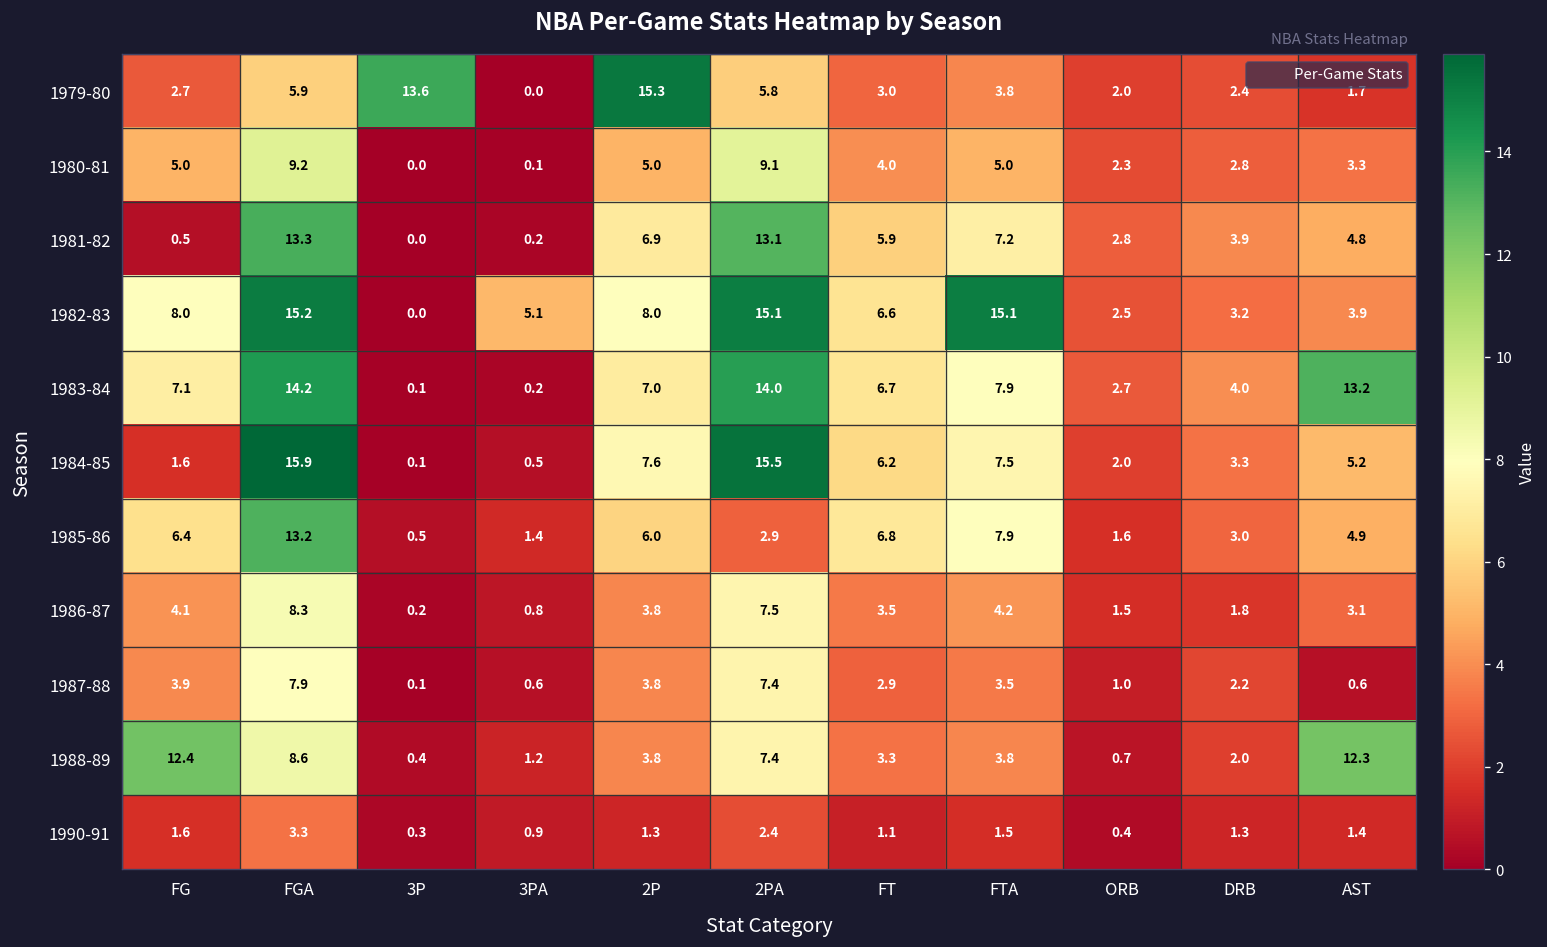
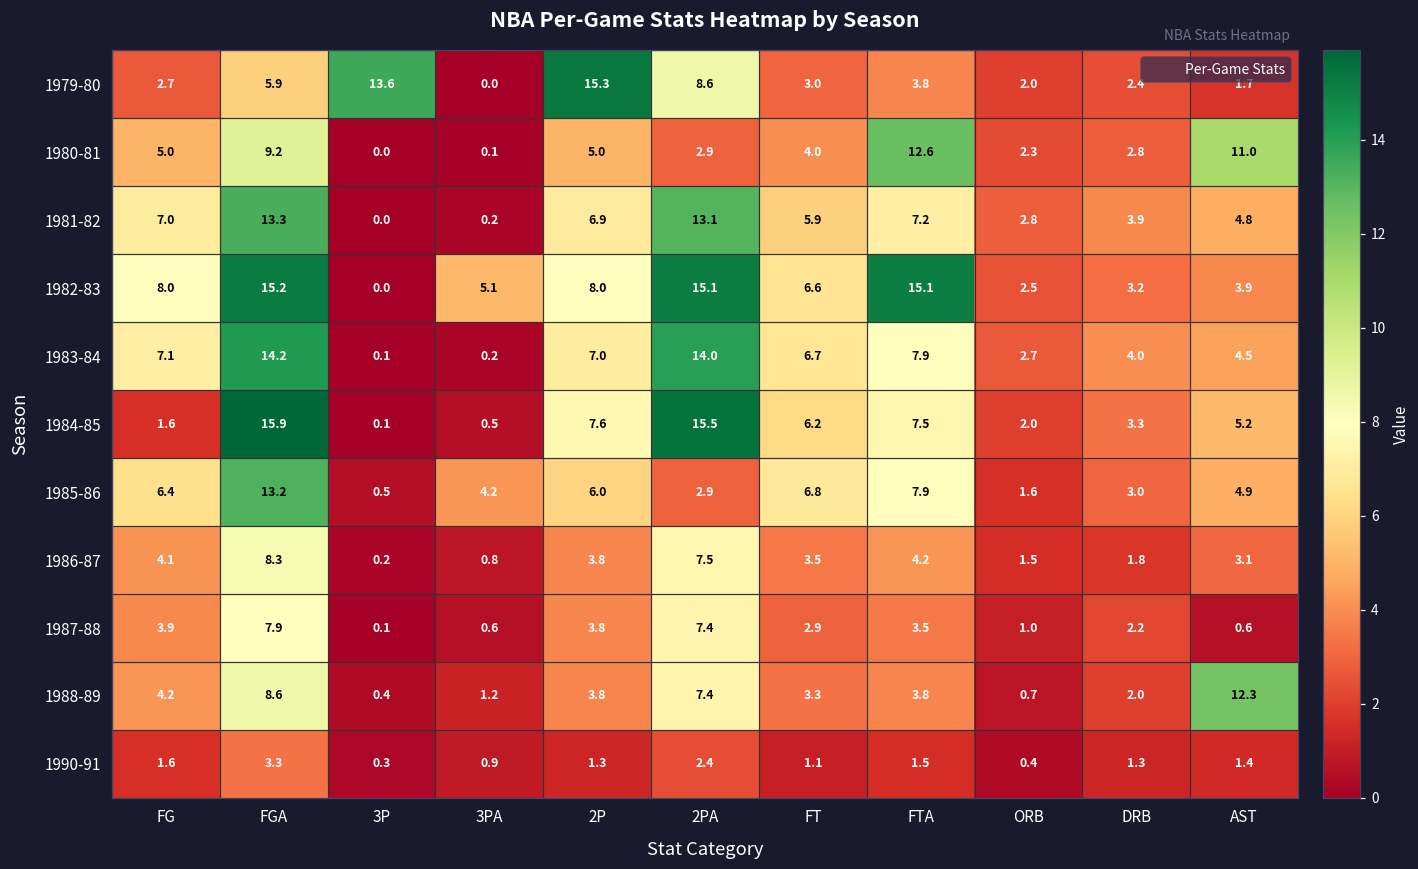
  {
    "1979-80": {
      "FG": 2.7,
      "FGA": 5.9,
      "3P": 13.6,
      "3PA": 0.0,
      "2P": 15.3,
-     "2PA": 5.8,
+     "2PA": 8.6,
      "FT": 3.0,
      "FTA": 3.8,
      "ORB": 2.0
    },
    "1980-81": {
      "FG": 5.0,
      "FGA": 9.2,
      "3P": 0.0,
      "3PA": 0.1,
      "2P": 5.0,
-     "2PA": 9.1,
+     "2PA": 2.9,
      "FT": 4.0,
-     "FTA": 5.0,
+     "FTA": 12.6,
      "ORB": 2.3,
      "DRB": 2.8,
-     "AST": 3.3
+     "AST": 11.0
    },
    "1981-82": {
-     "FG": 0.5,
+     "FG": 7.0,
      "FGA": 13.3,
      "3P": 0.0,
      "3PA": 0.2,
      "2P": 6.9,
      "2PA": 13.1,
      "FT": 5.9,
      "FTA": 7.2,
      "ORB": 2.8,
      "DRB": 3.9,
      "AST": 4.8
    },
    "1982-83": {
      "FG": 8.0,
      "FGA": 15.2,
      "3P": 0.0,
      "3PA": 5.1,
      "2P": 8.0,
      "2PA": 15.1,
      "FT": 6.6,
      "FTA": 15.1,
      "ORB": 2.5,
      "DRB": 3.2,
      "AST": 3.9
    },
    "1983-84": {
      "FG": 7.1,
      "FGA": 14.2,
      "3P": 0.1,
      "3PA": 0.2,
      "2P": 7.0,
      "2PA": 14.0,
      "FT": 6.7,
      "FTA": 7.9,
      "ORB": 2.7,
      "DRB": 4.0,
-     "AST": 13.2
+     "AST": 4.5
    },
    "1984-85": {
      "FG": 1.6,
      "FGA": 15.9,
      "3P": 0.1,
      "3PA": 0.5,
      "2P": 7.6,
      "2PA": 15.5,
      "FT": 6.2,
      "FTA": 7.5,
      "ORB": 2.0,
      "DRB": 3.3,
      "AST": 5.2
    },
    "1985-86": {
      "FG": 6.4,
      "FGA": 13.2,
      "3P": 0.5,
-     "3PA": 1.4,
+     "3PA": 4.2,
      "2P": 6.0,
      "2PA": 2.9,
      "FT": 6.8,
      "FTA": 7.9,
      "ORB": 1.6,
      "DRB": 3.0,
      "AST": 4.9
    },
    "1986-87": {
      "FG": 4.1,
      "FGA": 8.3,
      "3P": 0.2,
      "3PA": 0.8,
      "2P": 3.8,
      "2PA": 7.5,
      "FT": 3.5,
      "FTA": 4.2,
      "ORB": 1.5,
      "DRB": 1.8,
      "AST": 3.1
    },
    "1987-88": {
      "FG": 3.9,
      "FGA": 7.9,
      "3P": 0.1,
      "3PA": 0.6,
      "2P": 3.8,
      "2PA": 7.4,
      "FT": 2.9,
      "FTA": 3.5,
      "ORB": 1.0,
      "DRB": 2.2,
      "AST": 0.6
    },
    "1988-89": {
-     "FG": 12.4,
+     "FG": 4.2,
      "FGA": 8.6,
      "3P": 0.4,
      "3PA": 1.2,
      "2P": 3.8,
      "2PA": 7.4,
      "FT": 3.3,
      "FTA": 3.8,
      "ORB": 0.7,
      "DRB": 2.0,
      "AST": 12.3
    },
    "1990-91": {
      "FG": 1.6,
      "FGA": 3.3,
      "3P": 0.3,
      "3PA": 0.9,
      "2P": 1.3,
      "2PA": 2.4,
      "FT": 1.1,
      "FTA": 1.5,
      "ORB": 0.4,
      "DRB": 1.3,
      "AST": 1.4
    }
  }
